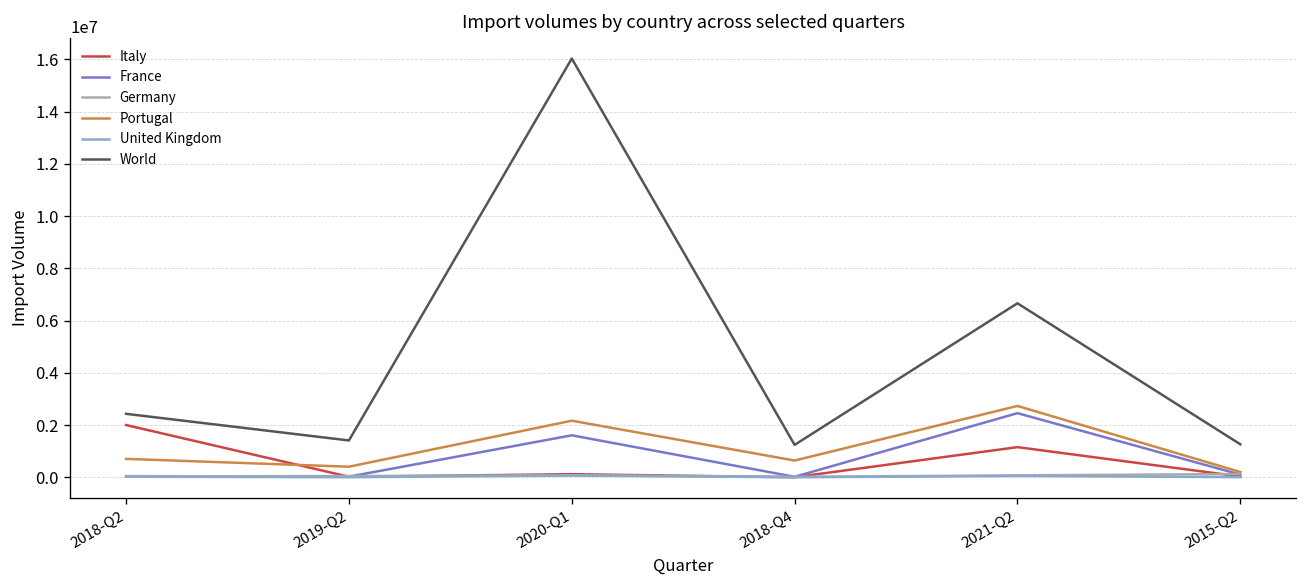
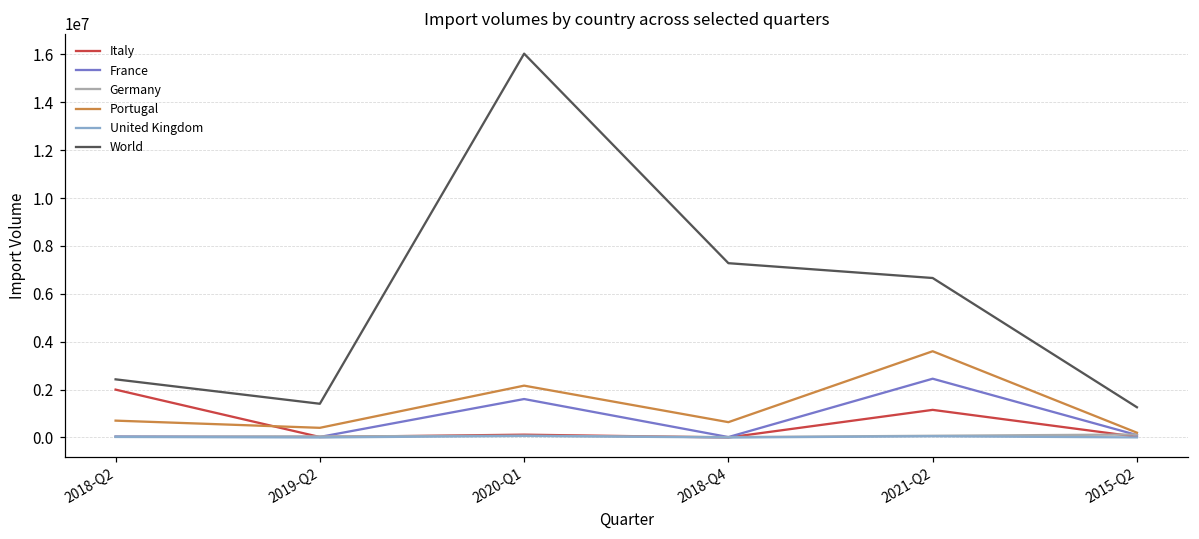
  {
    "Italy": {
      "2018-Q2": 2000000,
      "2021-Q2": 1200000
    },
    "Portugal": {
      "2018-Q2": 700000,
      "2019-Q2": 400000,
      "2020-Q1": 2200000,
      "2018-Q4": 600000,
-     "2021-Q2": 2700000
+     "2021-Q2": 3600000
    },
    "World": {
      "2018-Q2": 2400000,
      "2019-Q2": 1400000,
      "2020-Q1": 16000000,
-     "2018-Q4": 1200000,
+     "2018-Q4": 7300000,
      "2021-Q2": 6700000,
      "2015-Q2": 1300000
    }
  }
